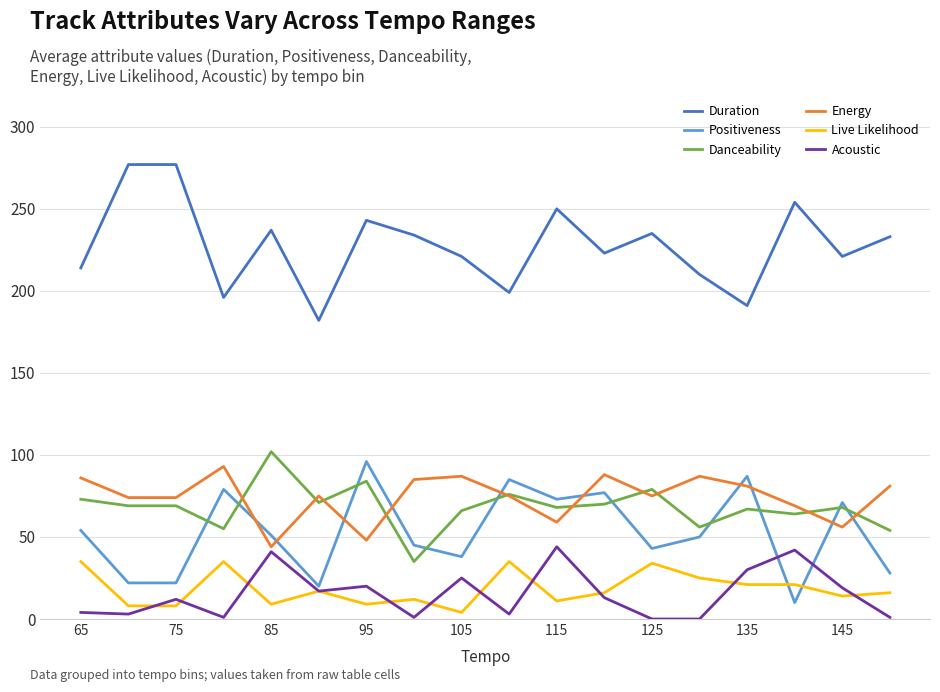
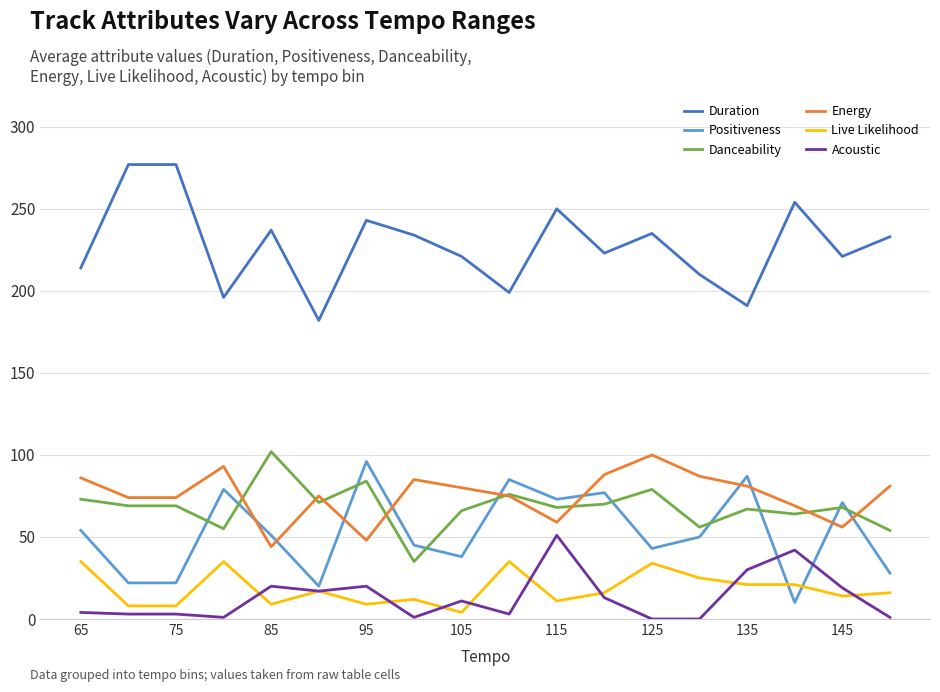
  {
    "Danceability": {
      "65": 73,
      "75": 69,
      "85": 102,
      "95": 84,
      "105": 66,
      "115": 68,
      "125": 79,
      "135": 67,
      "145": 68
    },
    "Energy": {
      "65": 86,
      "75": 74,
      "85": 44,
      "95": 48,
-     "105": 87,
+     "105": 80,
      "115": 59,
-     "125": 75,
+     "125": 100,
      "135": 81,
      "145": 56
    },
    "Live Likelihood": {
      "65": 35,
      "75": 8,
      "85": 9,
      "95": 9,
      "105": 4,
      "115": 11,
      "125": 34,
      "135": 21,
      "145": 14
    },
    "Acoustic": {
      "65": 4,
-     "75": 12,
-     "85": 41,
+     "75": 3,
+     "85": 20,
      "95": 20,
-     "105": 25,
-     "115": 44,
+     "105": 11,
+     "115": 51,
      "125": 0,
      "135": 30,
      "145": 19
    }
  }
